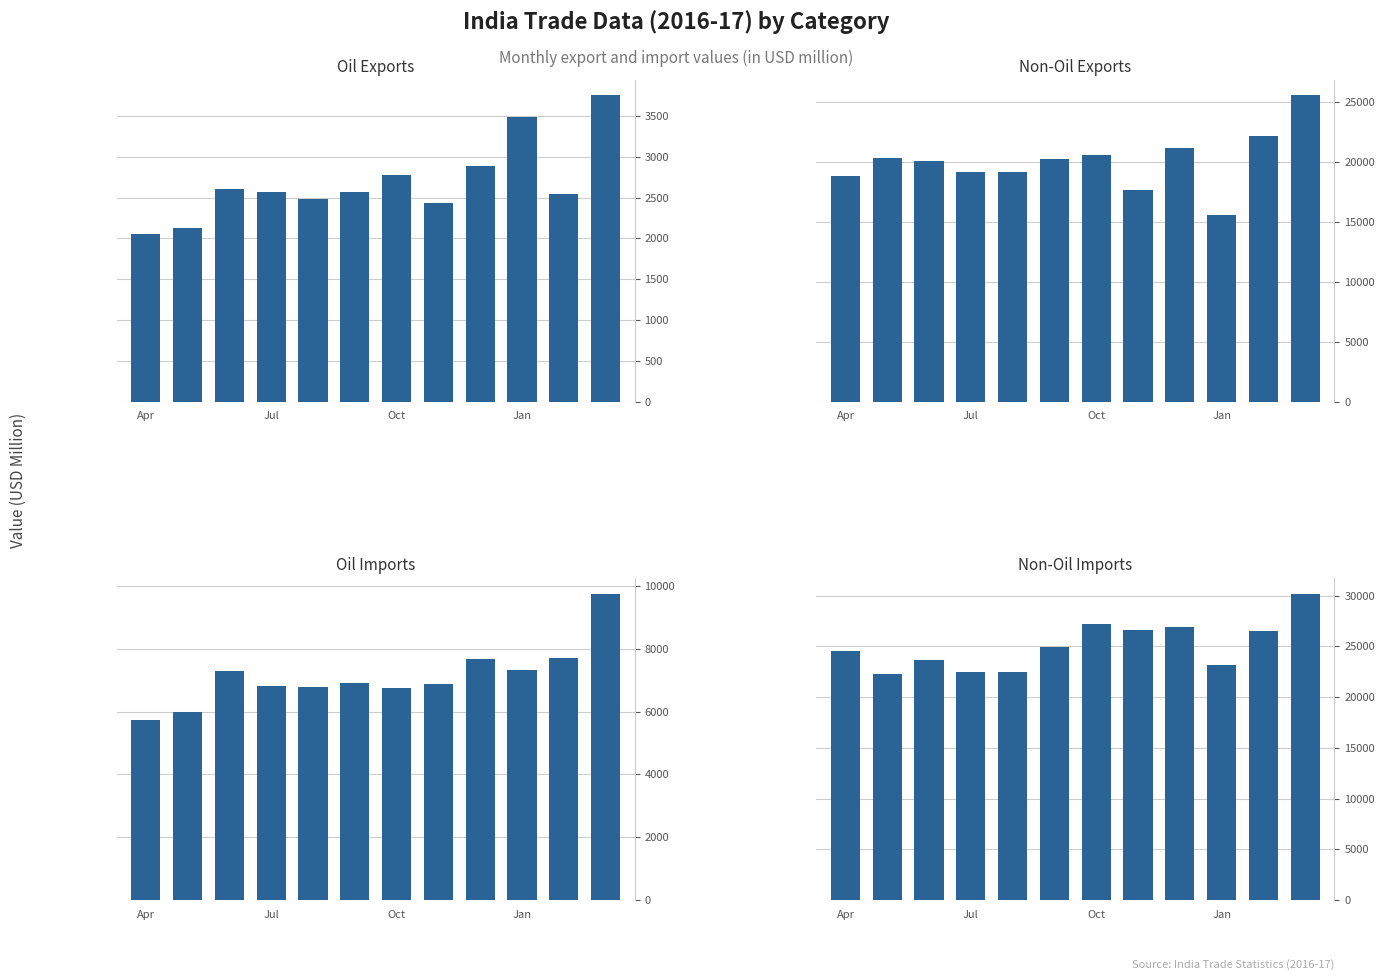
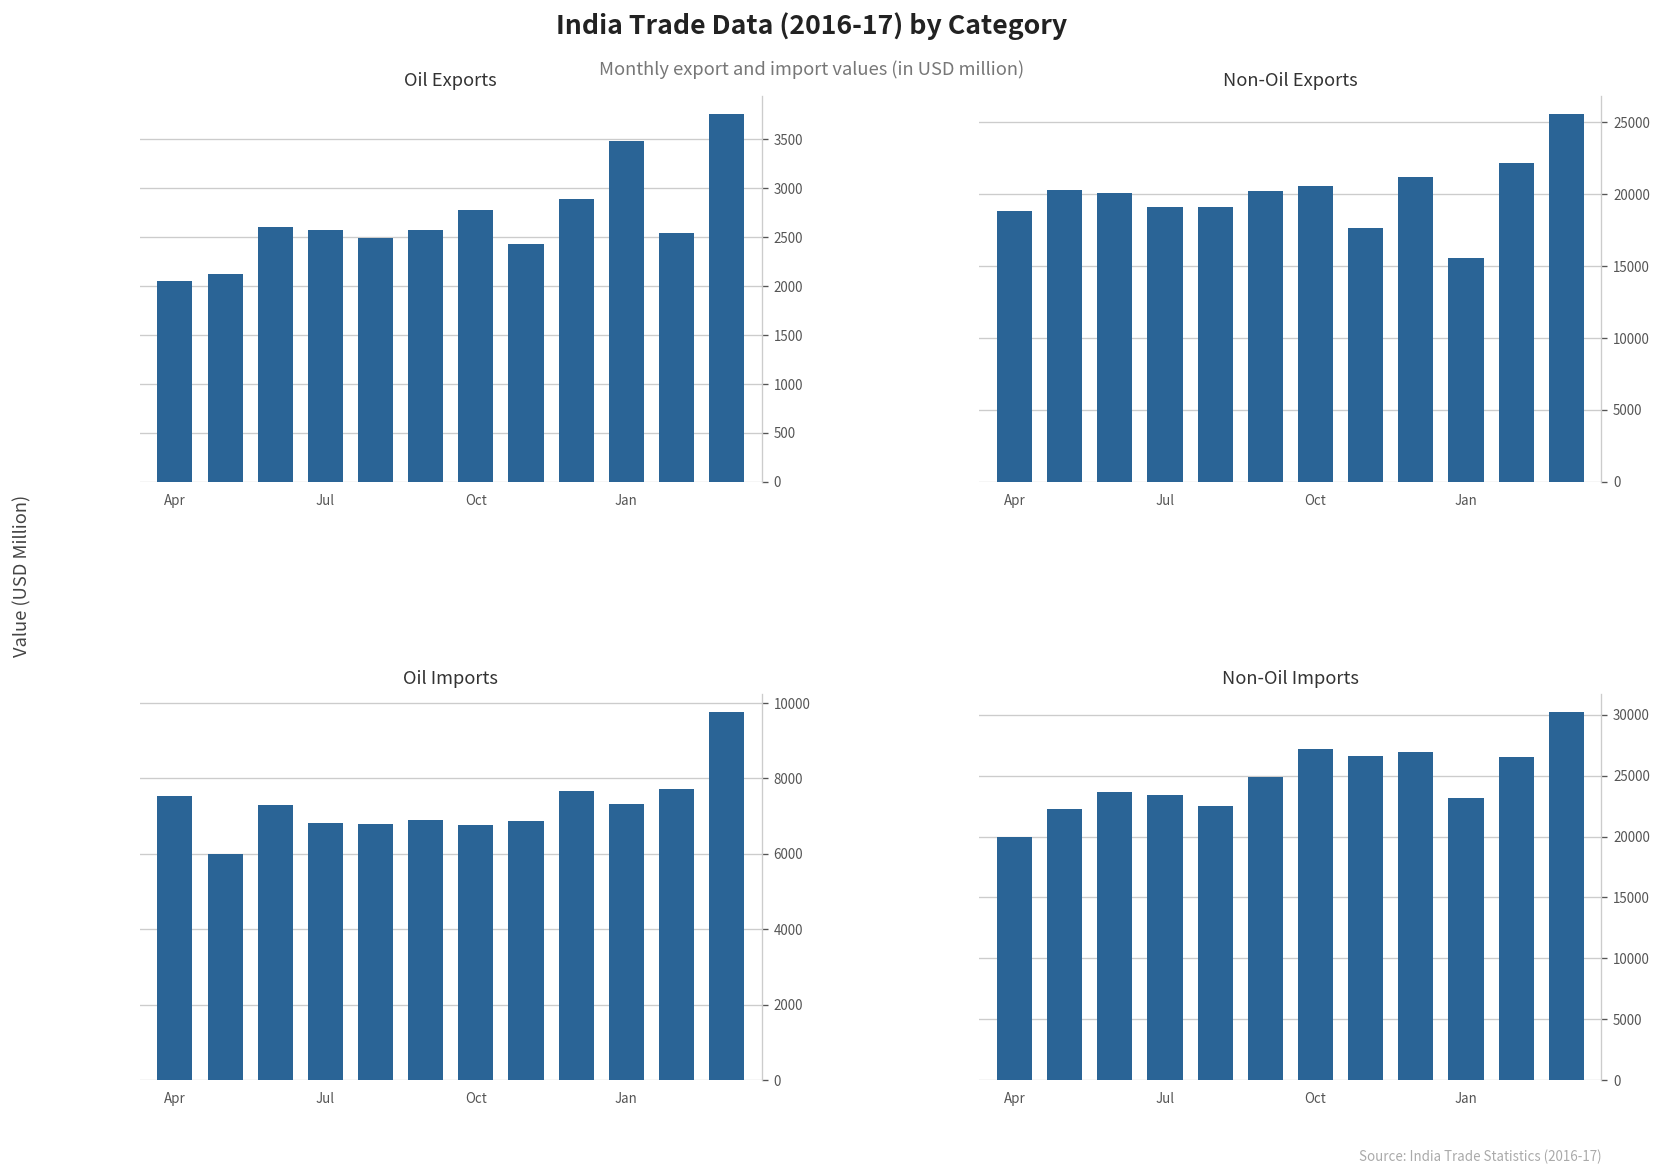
  {
    "Oil Exports": {
      "Apr": 2000,
      "Jul": 2600,
      "Oct": 2800,
      "Jan": 3500
    },
    "Non-Oil Exports": {
      "Apr": 18800,
      "Jul": 19100,
      "Oct": 20600,
      "Jan": 15600
    },
    "Oil Imports": {
-     "Apr": 5700,
+     "Apr": 7500,
      "Jul": 6800,
      "Oct": 6800,
      "Jan": 7300
    },
    "Non-Oil Imports": {
-     "Apr": 24600,
-     "Jul": 22500,
+     "Apr": 20000,
+     "Jul": 23400,
      "Oct": 27200,
      "Jan": 23200
    }
  }
